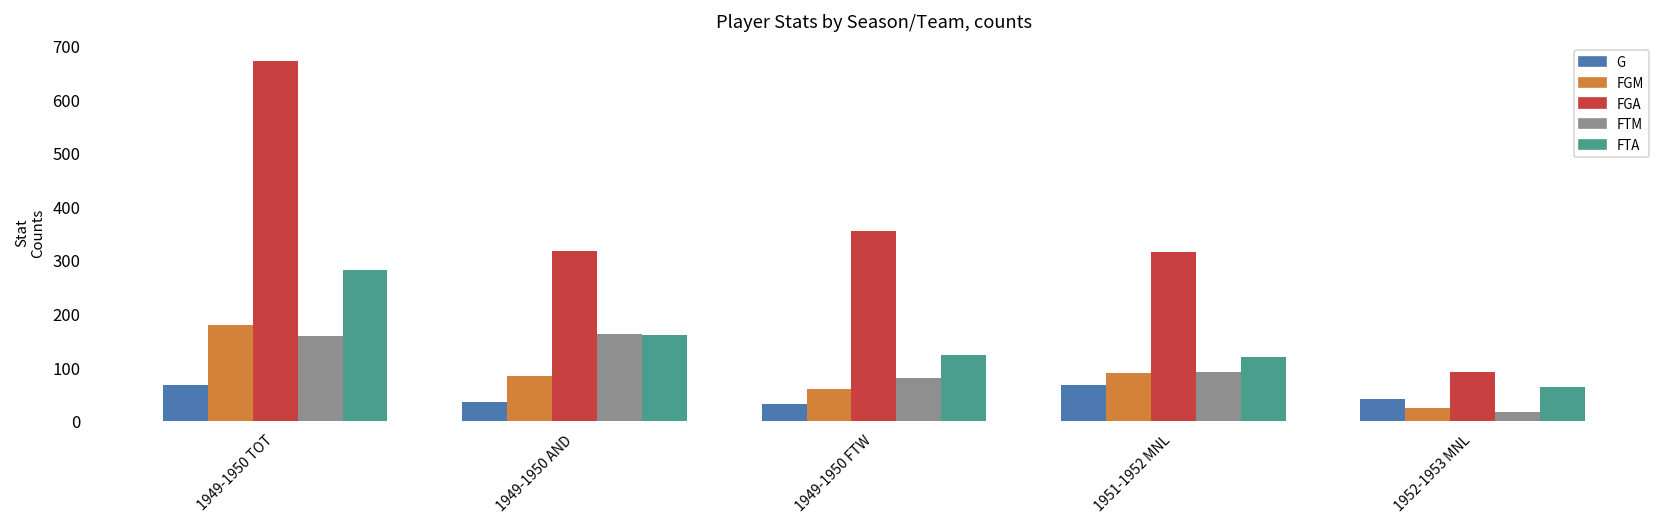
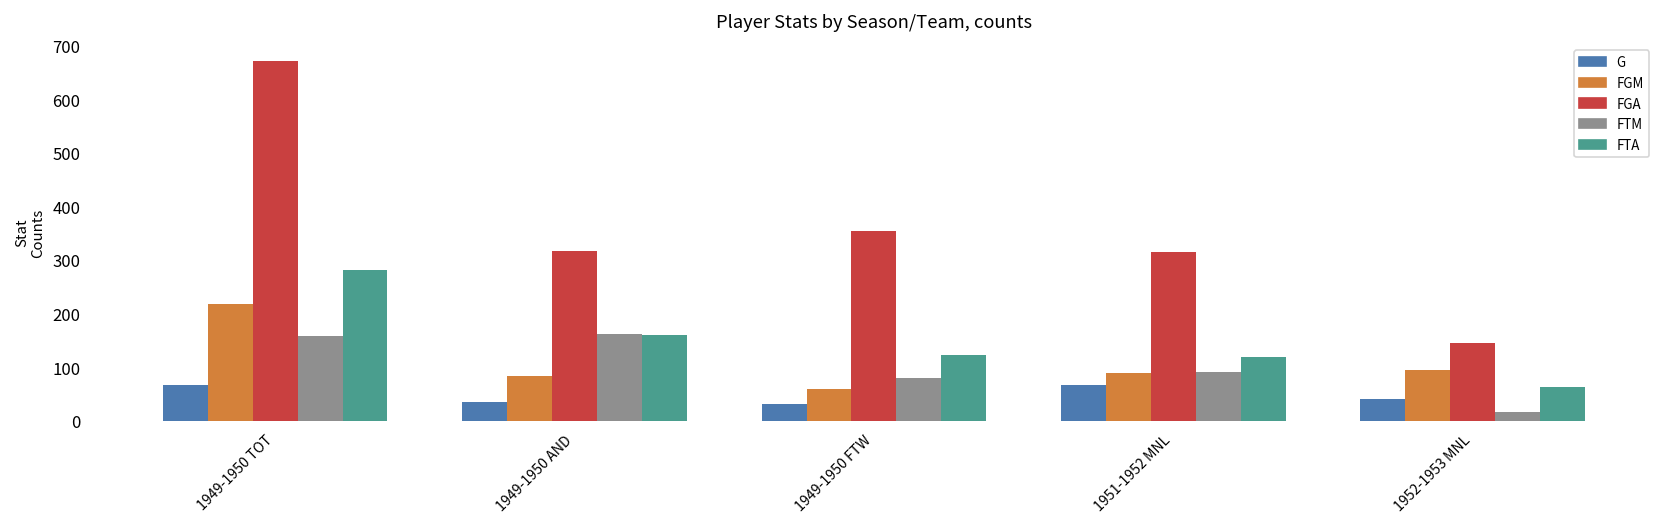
  {
    "FGM": {
-     "1949-1950 TOT": 180,
+     "1949-1950 TOT": 220,
      "1949-1950 AND": 80,
      "1949-1950 FTW": 60,
      "1951-1952 MNL": 90,
-     "1952-1953 MNL": 20
+     "1952-1953 MNL": 90
    },
    "FGA": {
      "1949-1950 TOT": 670,
      "1949-1950 AND": 320,
      "1949-1950 FTW": 360,
      "1951-1952 MNL": 320,
-     "1952-1953 MNL": 90
+     "1952-1953 MNL": 150
    },
    "FTM": {
      "1949-1950 TOT": 160,
      "1949-1950 AND": 160,
      "1949-1950 FTW": 80,
      "1951-1952 MNL": 90,
      "1952-1953 MNL": 20
    }
  }
